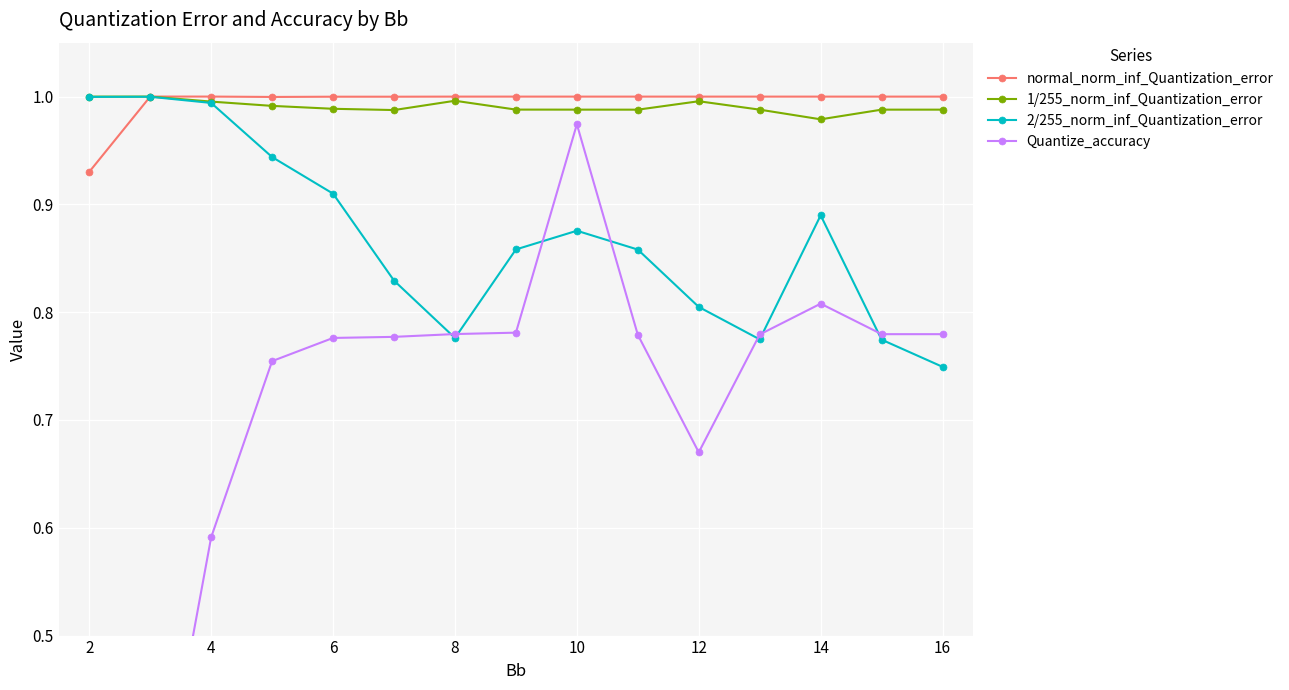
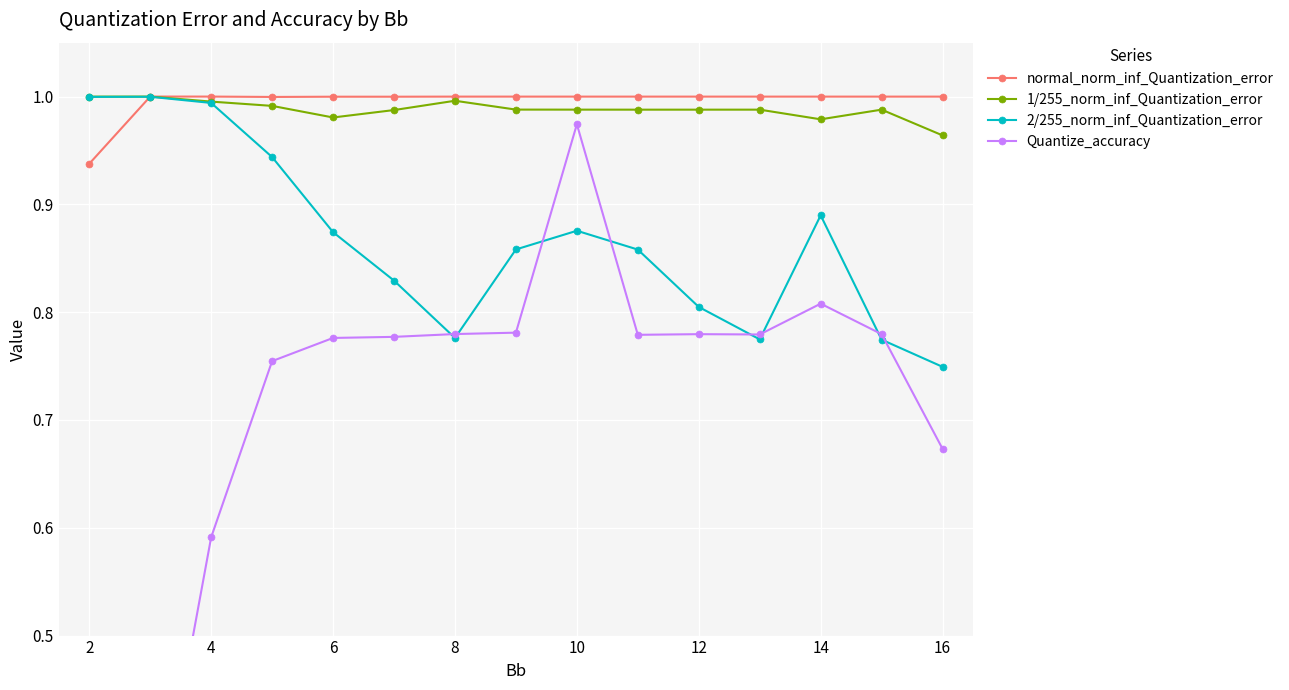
  {
    "normal_norm_inf_Quantization_error": {
-     "2": 0.930,
+     "2": 0.938,
      "4": 1.000,
      "6": 1.000,
      "8": 1.000,
      "10": 1.000,
      "12": 1.000,
      "14": 1.000,
      "16": 1.000
    },
    "1/255_norm_inf_Quantization_error": {
-     "6": 0.989,
+     "6": 0.981,
      "8": 0.996,
      "10": 0.988,
-     "12": 0.996,
+     "12": 0.988,
      "14": 0.979,
-     "16": 0.988
+     "16": 0.964
    },
    "2/255_norm_inf_Quantization_error": {
-     "6": 0.910,
+     "6": 0.874,
      "8": 0.776,
      "10": 0.876,
      "12": 0.805,
      "14": 0.890,
      "16": 0.749
    },
    "Quantize_accuracy": {
      "4": 0.591,
      "6": 0.776,
      "8": 0.780,
      "10": 0.974,
-     "12": 0.670,
+     "12": 0.780,
      "14": 0.808,
-     "16": 0.780
+     "16": 0.673
    }
  }
